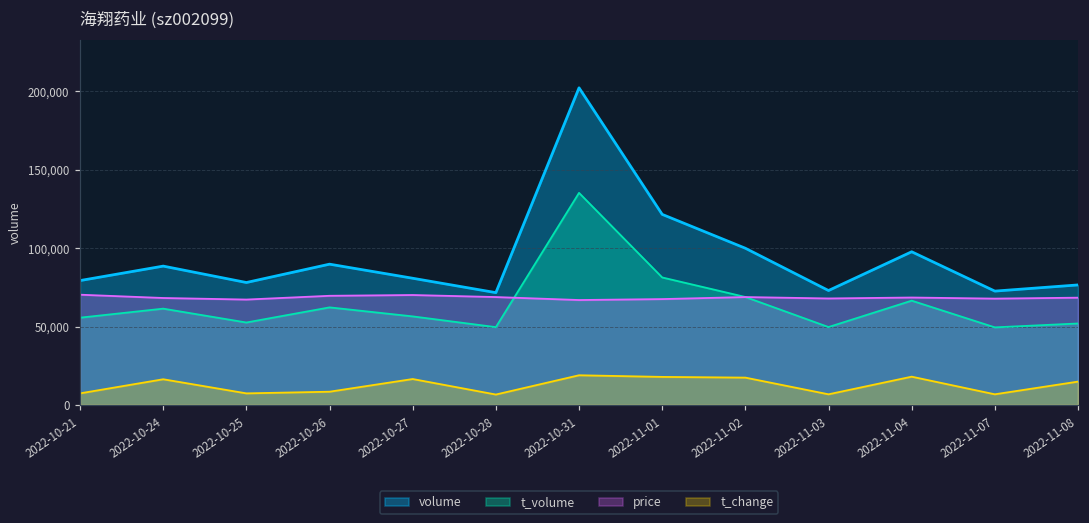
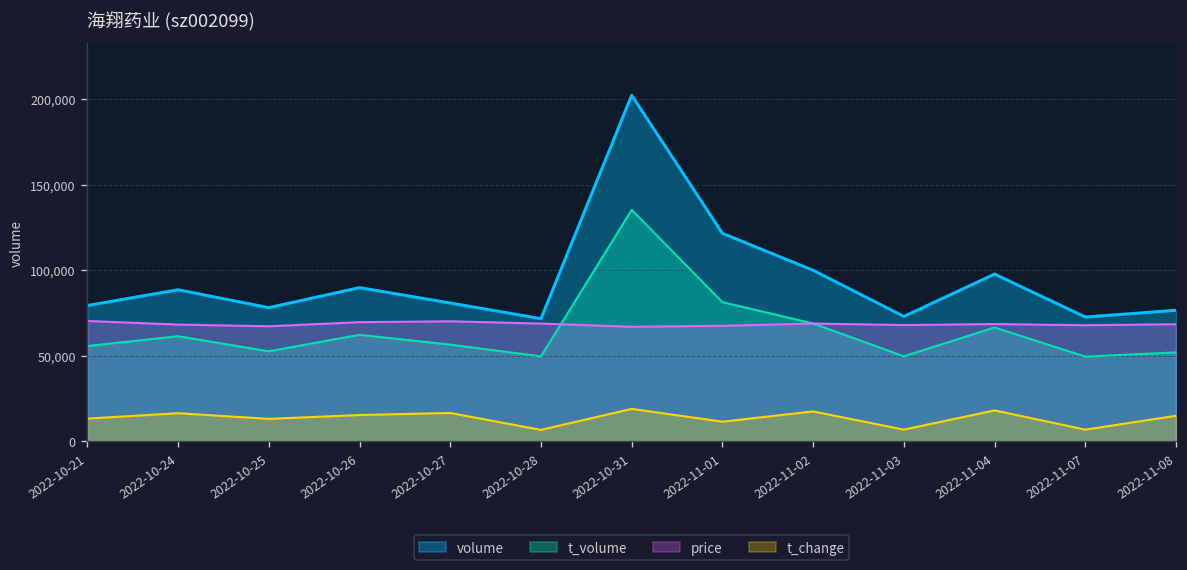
  {
    "price": {
      "2022-10-21": "70,000",
      "2022-10-24": "68,000",
      "2022-10-25": "67,000",
      "2022-10-26": "70,000",
      "2022-10-27": "70,000",
      "2022-10-28": "69,000",
      "2022-10-31": "67,000",
      "2022-11-01": "68,000",
      "2022-11-03": "68,000",
      "2022-11-04": "69,000",
      "2022-11-07": "68,000",
      "2022-11-08": "68,000"
    },
    "t_change": {
-     "2022-10-21": "7,000",
+     "2022-10-21": "13,000",
      "2022-10-24": "16,000",
-     "2022-10-25": "7,000",
-     "2022-10-26": "8,000",
+     "2022-10-25": "13,000",
+     "2022-10-26": "15,000",
      "2022-10-27": "17,000",
      "2022-10-28": "7,000",
      "2022-10-31": "19,000",
-     "2022-11-01": "18,000",
+     "2022-11-01": "11,000",
      "2022-11-02": "17,000",
      "2022-11-03": "7,000",
      "2022-11-04": "18,000",
      "2022-11-07": "7,000",
      "2022-11-08": "15,000"
    }
  }
